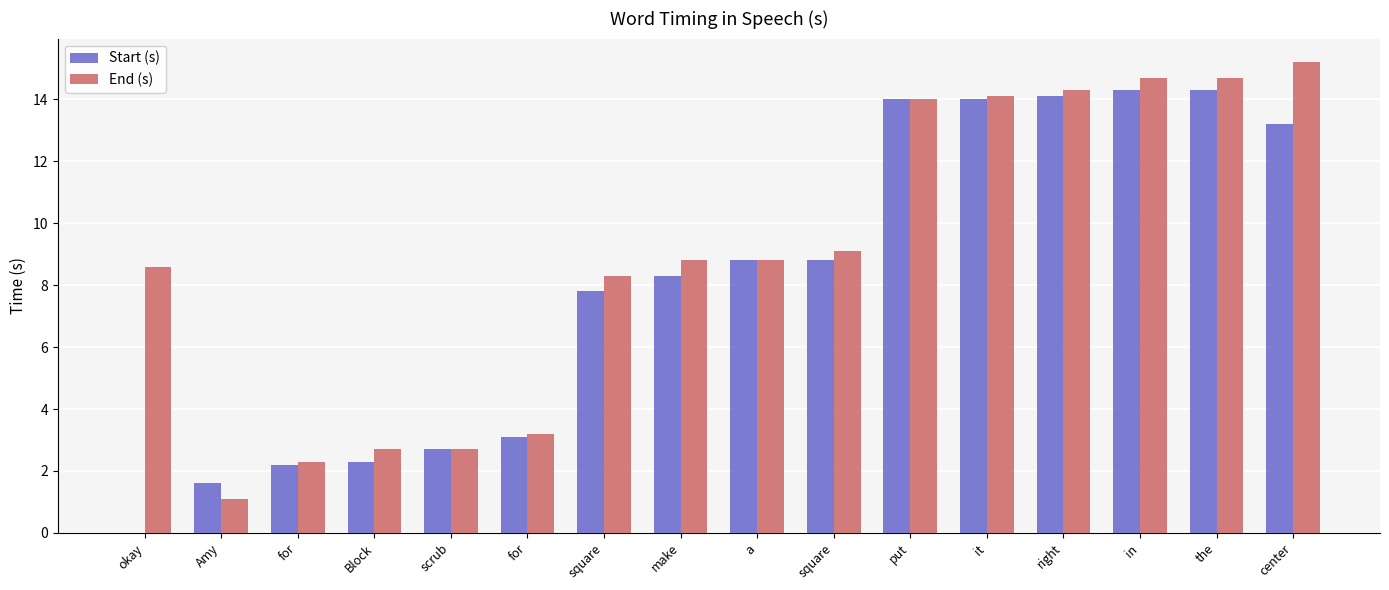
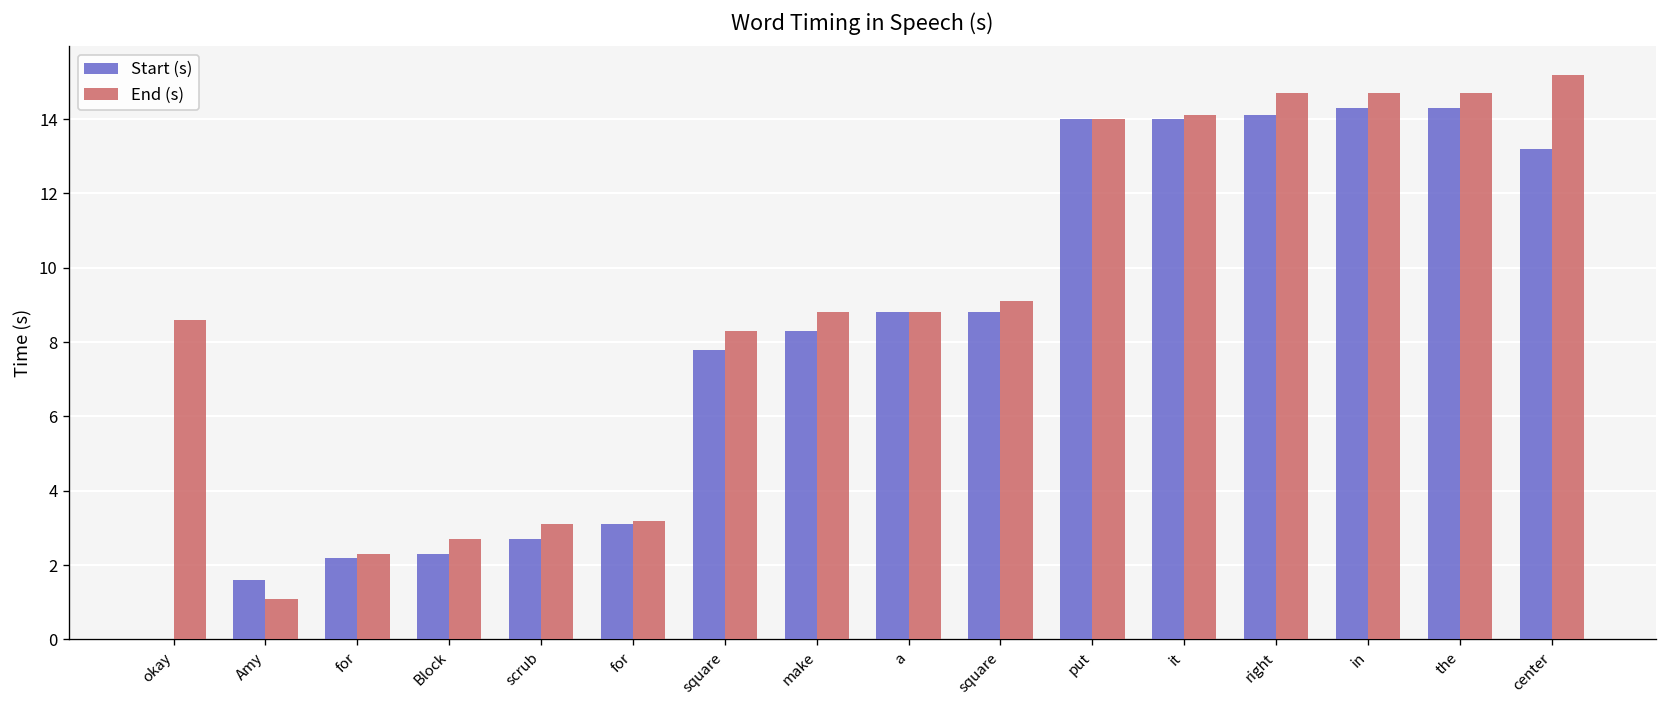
  {
    "Start (s)": {
      "okay": 0.0,
      "Amy": 1.6,
      "Block": 2.3,
      "scrub": 2.7,
      "make": 8.3,
      "a": 8.8,
      "put": 14.0,
      "it": 14.0,
      "right": 14.1,
      "in": 14.3,
      "the": 14.3,
      "center": 13.2
    },
    "End (s)": {
      "okay": 8.6,
      "Amy": 1.1,
      "Block": 2.7,
-     "scrub": 2.7,
+     "scrub": 3.1,
      "make": 8.8,
      "a": 8.8,
      "put": 14.0,
      "it": 14.1,
-     "right": 14.3,
+     "right": 14.7,
      "in": 14.7,
      "the": 14.7,
      "center": 15.2
    }
  }
